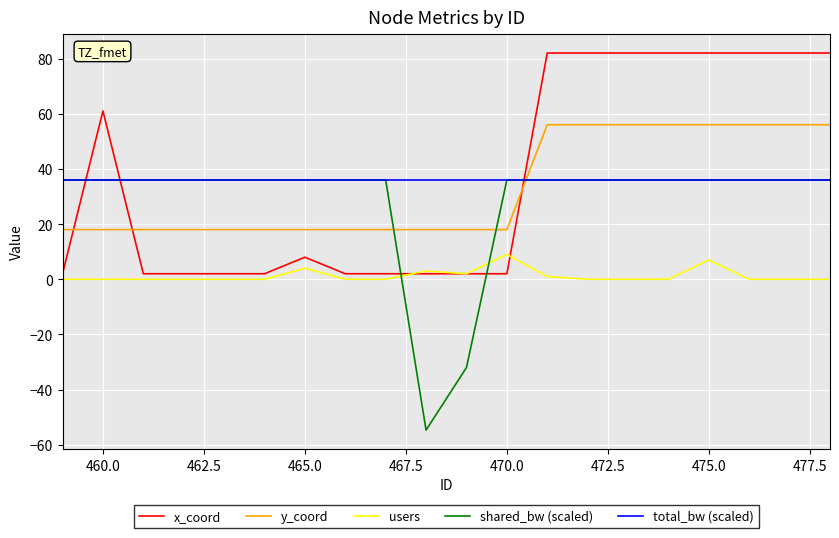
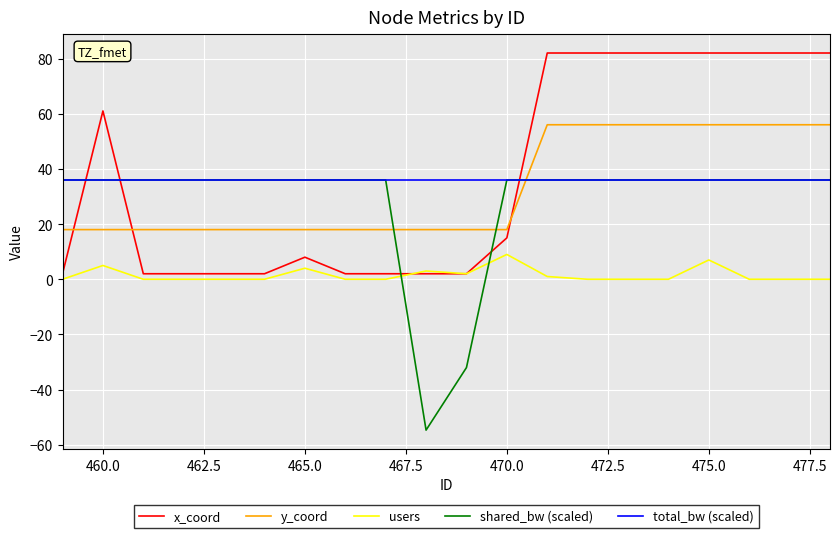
  {
    "x_coord": {
      "460.0": 61,
      "465.0": 8,
-     "470.0": 2,
+     "470.0": 15,
      "475.0": 82
    },
    "y_coord": {
      "460.0": 18,
      "465.0": 18,
      "470.0": 18,
      "475.0": 56
    },
    "users": {
-     "460.0": 0,
+     "460.0": 5,
      "465.0": 4,
      "470.0": 9,
      "475.0": 7
    }
  }
